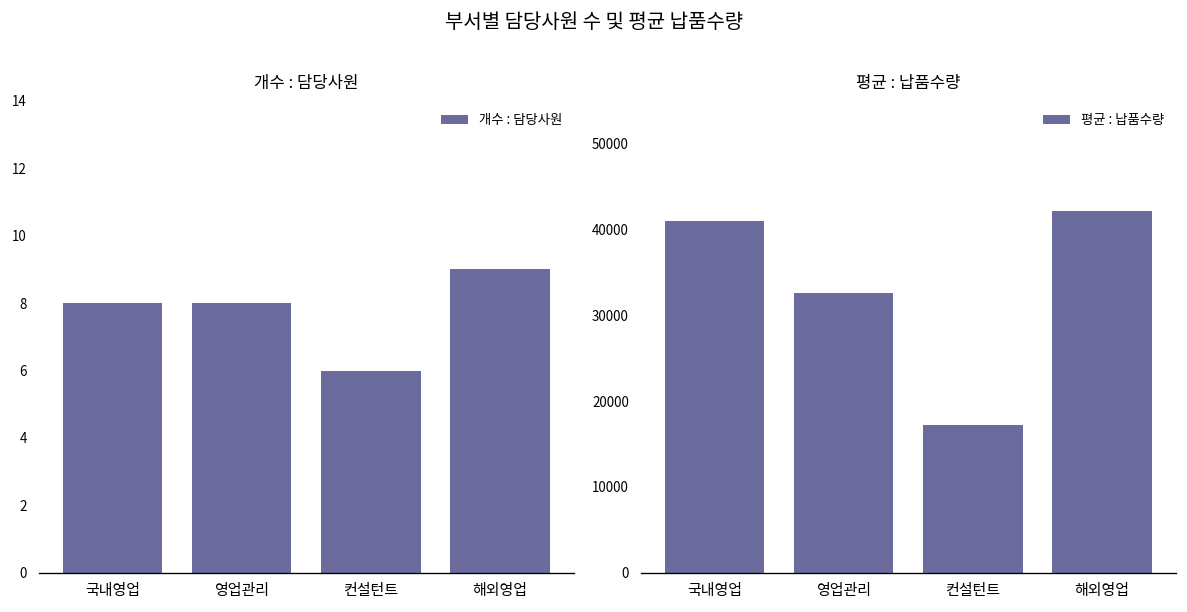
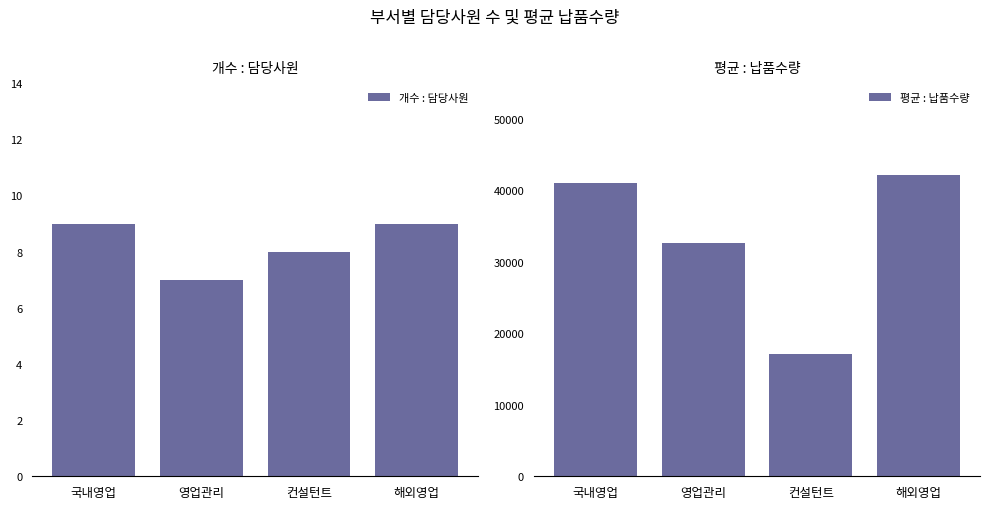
  {
    "개수 : 담당사원": {
-     "국내영업": 8,
-     "영업관리": 8,
-     "컨설턴트": 6,
+     "국내영업": 9,
+     "영업관리": 7,
+     "컨설턴트": 8,
      "해외영업": 9
    },
    "평균 : 납품수량": {
      "국내영업": 41000,
      "영업관리": 33000,
      "컨설턴트": 17000,
      "해외영업": 42000
    }
  }
